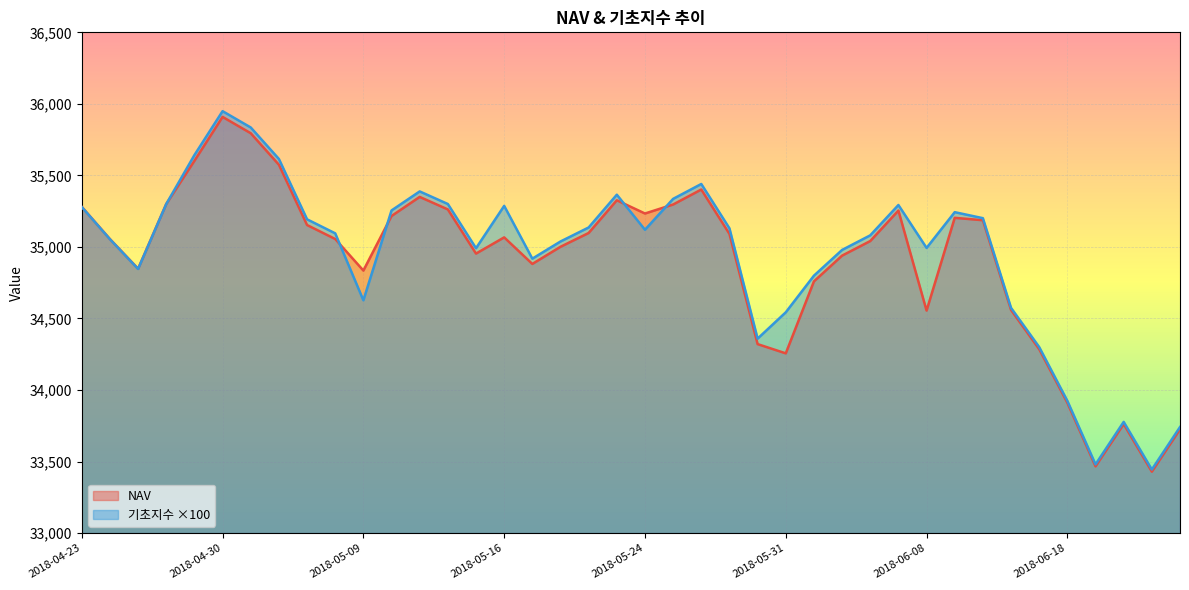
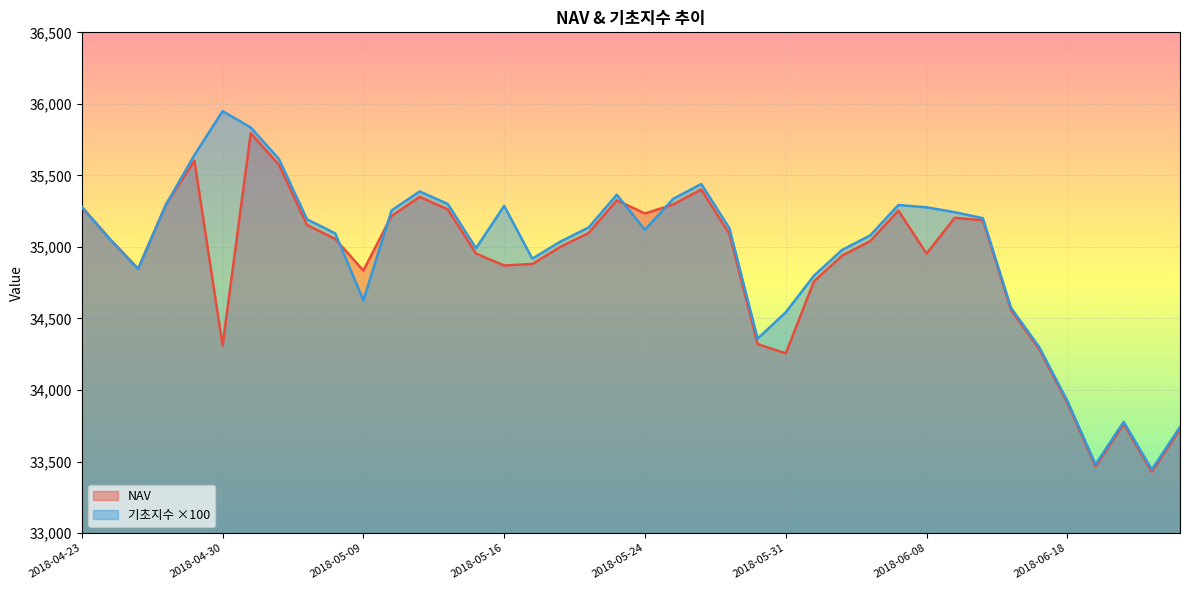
  {
    "NAV": {
-     "2018-04-30": "35,910",
+     "2018-04-30": "34,310",
      "2018-05-09": "34,830",
-     "2018-05-16": "35,070",
+     "2018-05-16": "34,870",
      "2018-05-24": "35,230",
      "2018-05-31": "34,260",
-     "2018-06-08": "34,560"
+     "2018-06-08": "34,950"
    },
    "기초지수 ×100": {
      "2018-04-30": "35,950",
      "2018-05-09": "34,630",
      "2018-05-16": "35,290",
      "2018-05-24": "35,120",
      "2018-05-31": "34,540",
-     "2018-06-08": "34,990"
+     "2018-06-08": "35,280"
    }
  }
